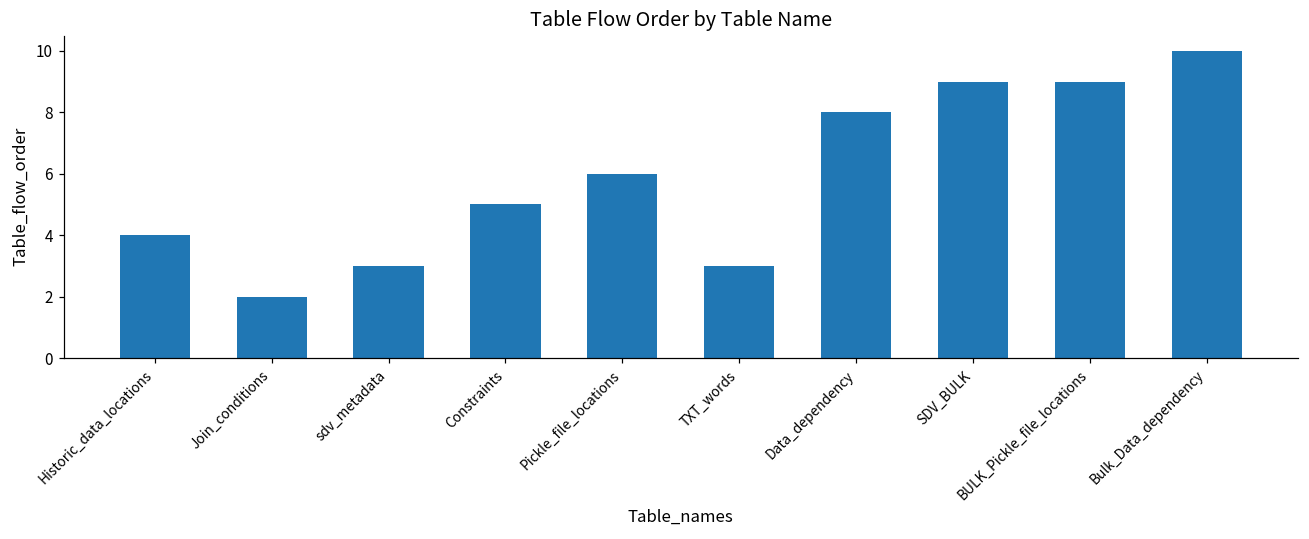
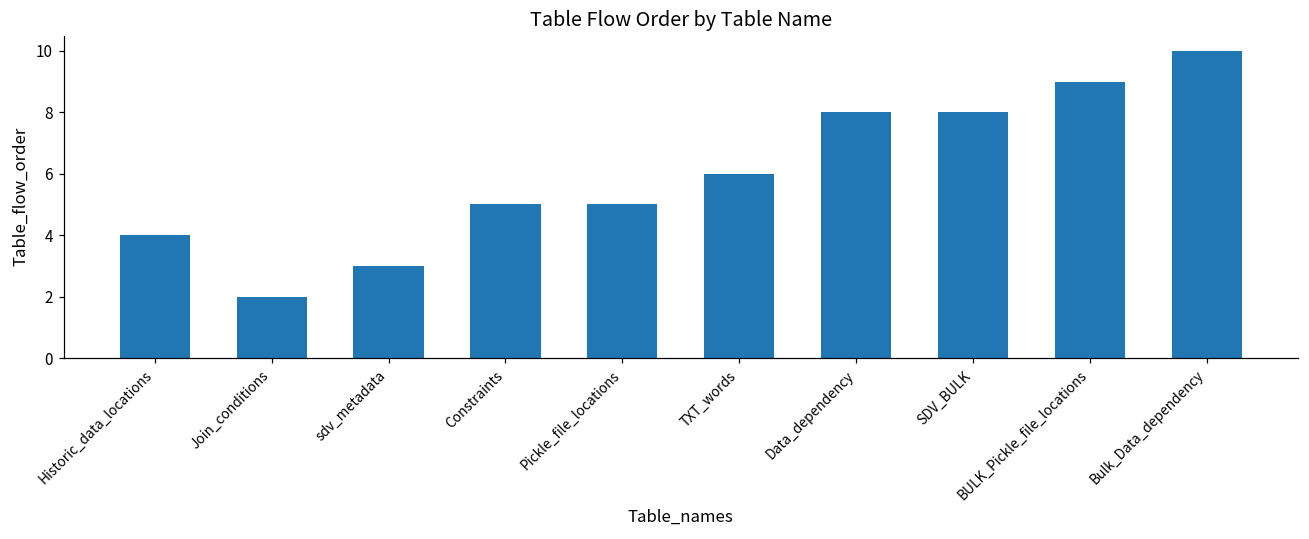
  {
    "Historic_data_locations": 4,
    "Join_conditions": 2,
    "sdv_metadata": 3,
    "Constraints": 5,
-   "Pickle_file_locations": 6,
-   "TXT_words": 3,
+   "Pickle_file_locations": 5,
+   "TXT_words": 6,
    "Data_dependency": 8,
-   "SDV_BULK": 9,
+   "SDV_BULK": 8,
    "BULK_Pickle_file_locations": 9,
    "Bulk_Data_dependency": 10
  }
